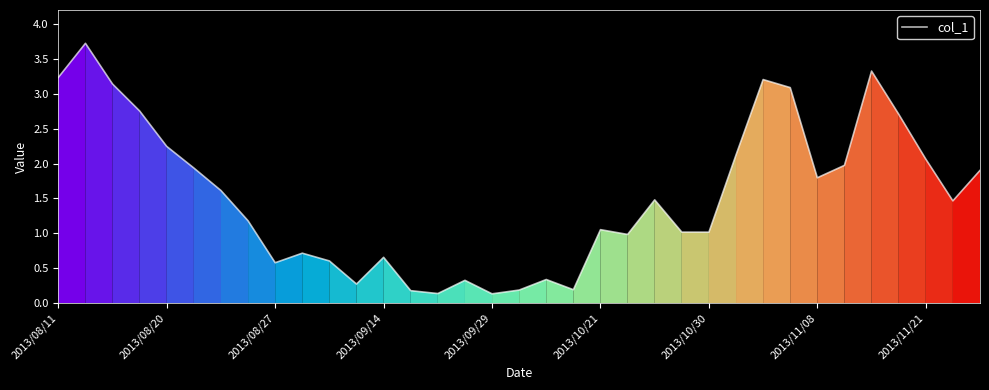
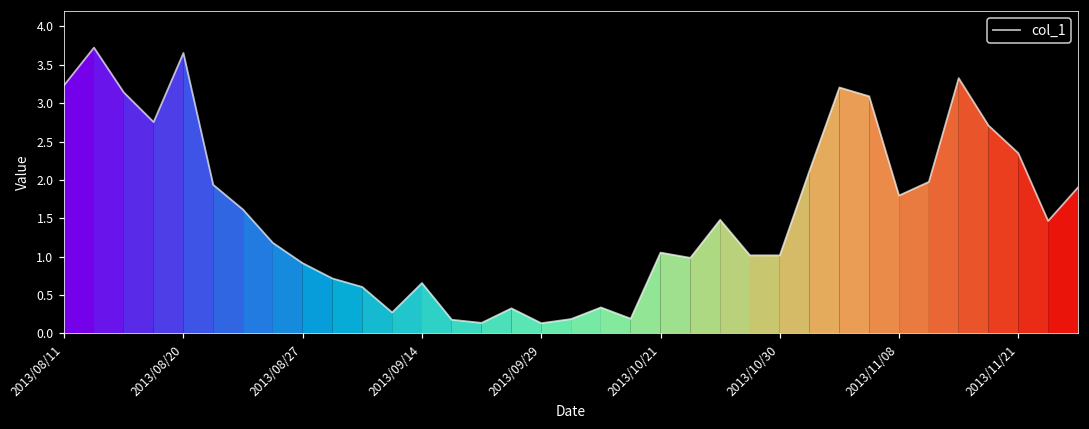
  {
    "2013/08/11": 3.2,
-   "2013/08/20": 2.2,
-   "2013/08/27": 0.6,
+   "2013/08/20": 3.7,
+   "2013/08/27": 0.9,
    "2013/09/14": 0.7,
    "2013/09/29": 0.1,
    "2013/10/21": 1.1,
    "2013/10/30": 1.0,
    "2013/11/08": 1.8,
-   "2013/11/21": 2.1
+   "2013/11/21": 2.3
  }
